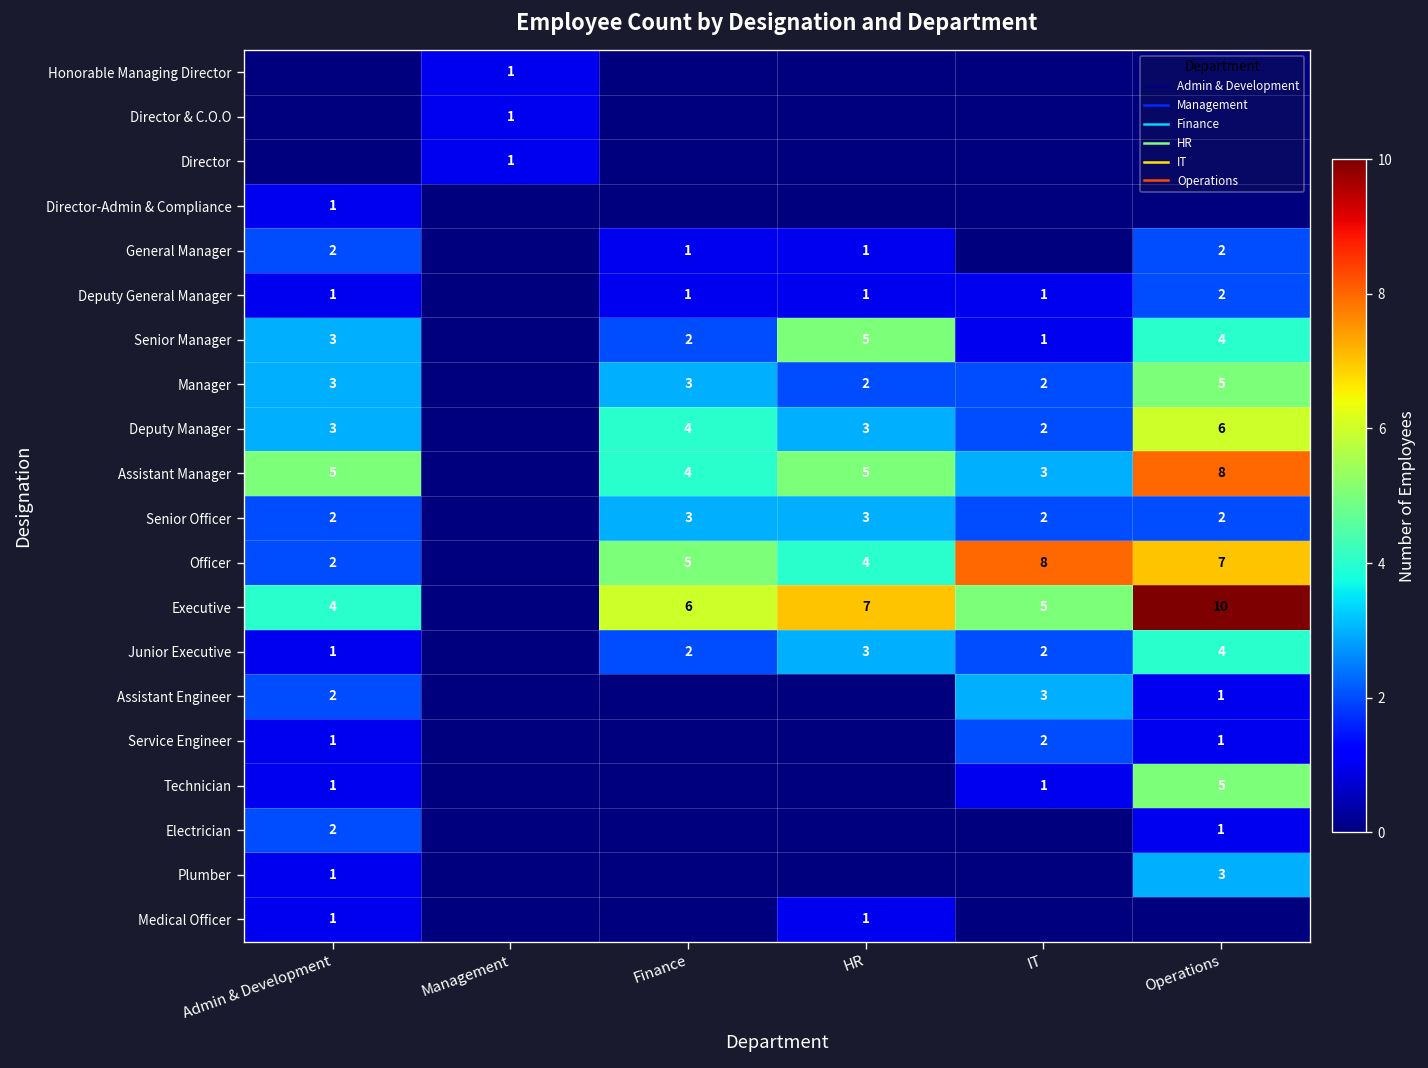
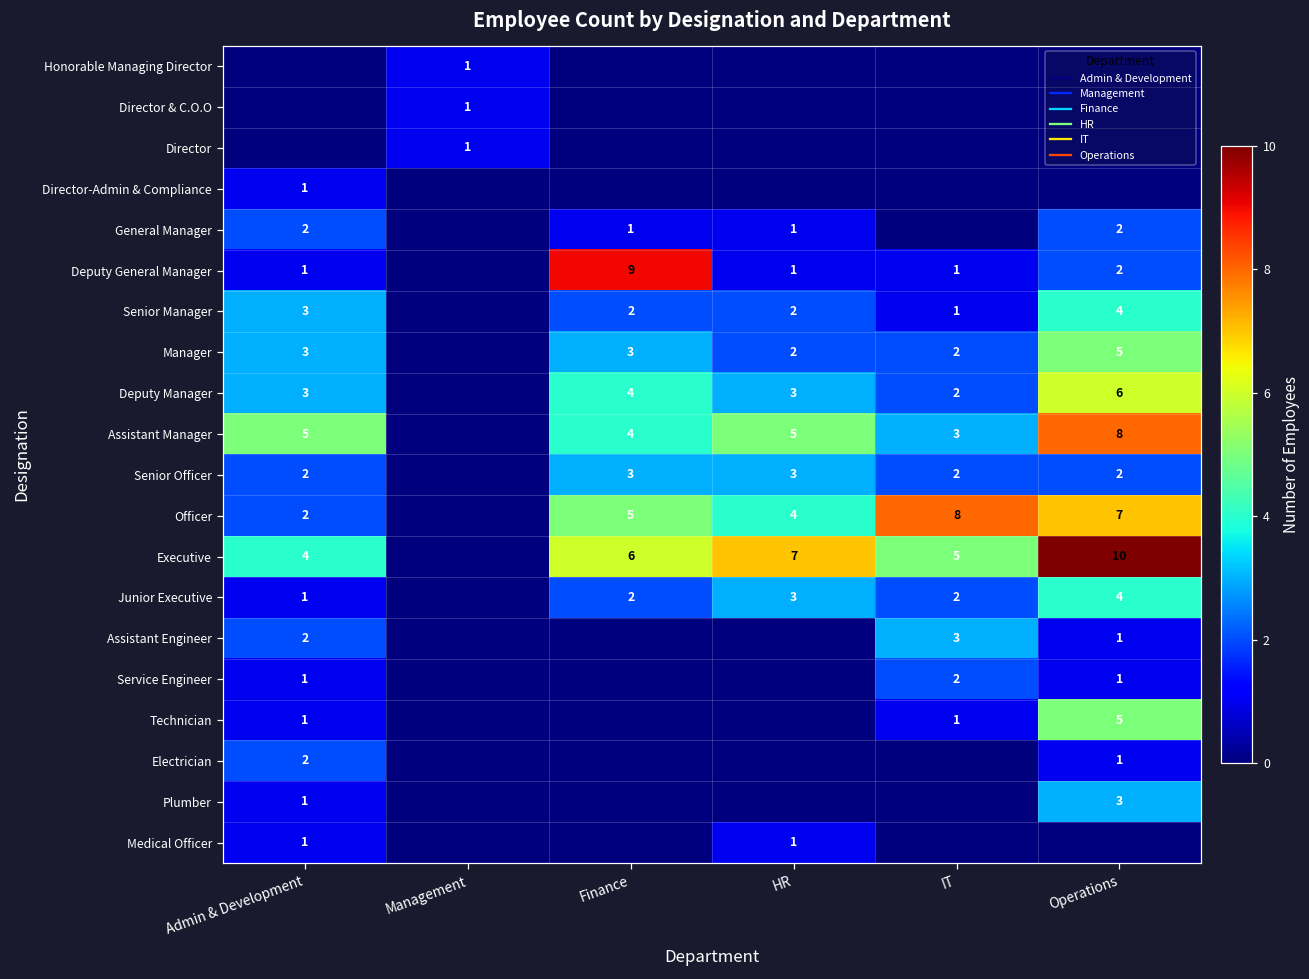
  {
    "Honorable Managing Director": {
      "Management": 1
    },
    "Director & C.O.O": {
      "Management": 1
    },
    "Director": {
      "Management": 1
    },
    "Director-Admin & Compliance": {
      "Admin & Development": 1
    },
    "General Manager": {
      "Admin & Development": 2,
      "Finance": 1,
      "HR": 1,
      "Operations": 2
    },
    "Deputy General Manager": {
      "Admin & Development": 1,
-     "Finance": 1,
+     "Finance": 9,
      "HR": 1,
      "IT": 1,
      "Operations": 2
    },
    "Senior Manager": {
      "Admin & Development": 3,
      "Finance": 2,
-     "HR": 5,
+     "HR": 2,
      "IT": 1,
      "Operations": 4
    },
    "Manager": {
      "Admin & Development": 3,
      "Finance": 3,
      "HR": 2,
      "IT": 2,
      "Operations": 5
    },
    "Deputy Manager": {
      "Admin & Development": 3,
      "Finance": 4,
      "HR": 3,
      "IT": 2,
      "Operations": 6
    },
    "Assistant Manager": {
      "Admin & Development": 5,
      "Finance": 4,
      "HR": 5,
      "IT": 3,
      "Operations": 8
    },
    "Senior Officer": {
      "Admin & Development": 2,
      "Finance": 3,
      "HR": 3,
      "IT": 2,
      "Operations": 2
    },
    "Officer": {
      "Admin & Development": 2,
      "Finance": 5,
      "HR": 4,
      "IT": 8,
      "Operations": 7
    },
    "Executive": {
      "Admin & Development": 4,
      "Finance": 6,
      "HR": 7,
      "IT": 5,
      "Operations": 10
    },
    "Junior Executive": {
      "Admin & Development": 1,
      "Finance": 2,
      "HR": 3,
      "IT": 2,
      "Operations": 4
    },
    "Assistant Engineer": {
      "Admin & Development": 2,
      "IT": 3,
      "Operations": 1
    },
    "Service Engineer": {
      "Admin & Development": 1,
      "IT": 2,
      "Operations": 1
    },
    "Technician": {
      "Admin & Development": 1,
      "IT": 1,
      "Operations": 5
    },
    "Electrician": {
      "Admin & Development": 2,
      "Operations": 1
    },
    "Plumber": {
      "Admin & Development": 1,
      "Operations": 3
    },
    "Medical Officer": {
      "Admin & Development": 1,
      "HR": 1
    }
  }
